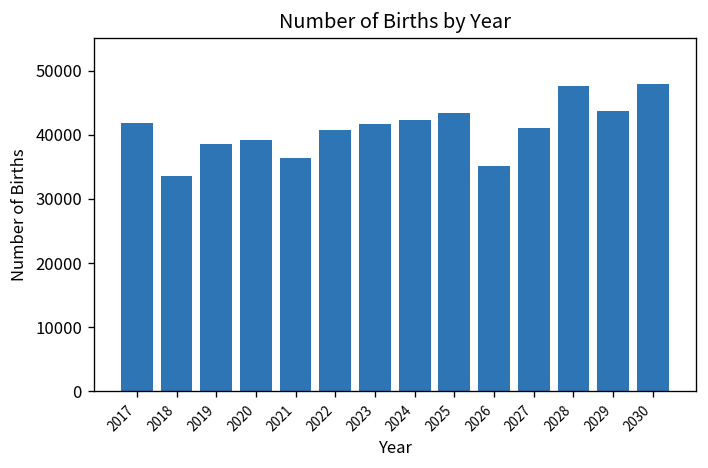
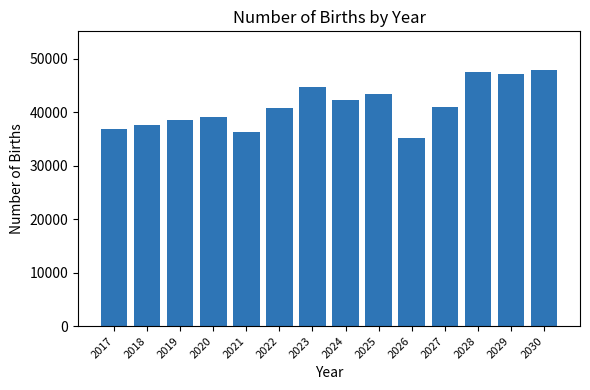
  {
-   "2017": 42000,
-   "2018": 34000,
+   "2017": 37000,
+   "2018": 38000,
    "2019": 39000,
    "2020": 39000,
    "2021": 36000,
    "2022": 41000,
-   "2023": 42000,
+   "2023": 45000,
    "2024": 42000,
    "2025": 43000,
    "2026": 35000,
    "2027": 41000,
    "2028": 48000,
-   "2029": 44000,
+   "2029": 47000,
    "2030": 48000
  }
